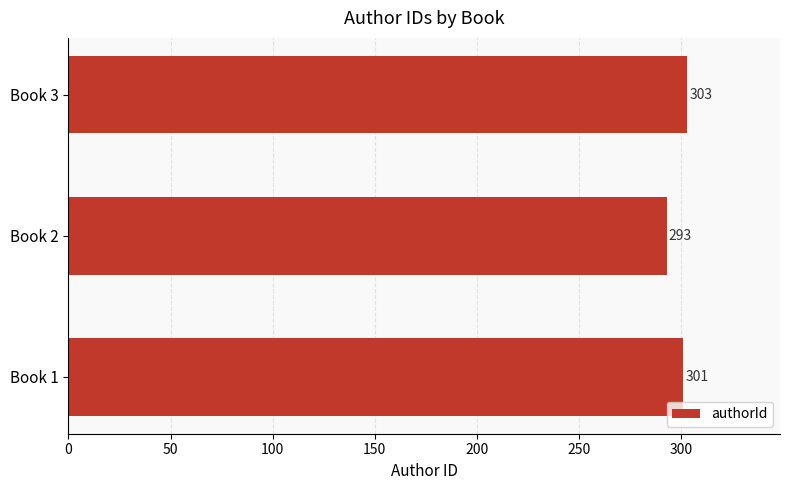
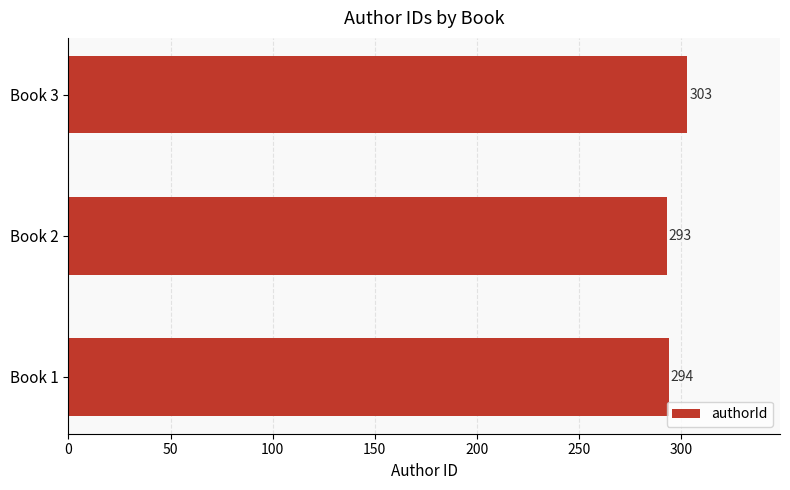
  {
    "Book 3": 303,
    "Book 2": 293,
-   "Book 1": 301
+   "Book 1": 294
  }
